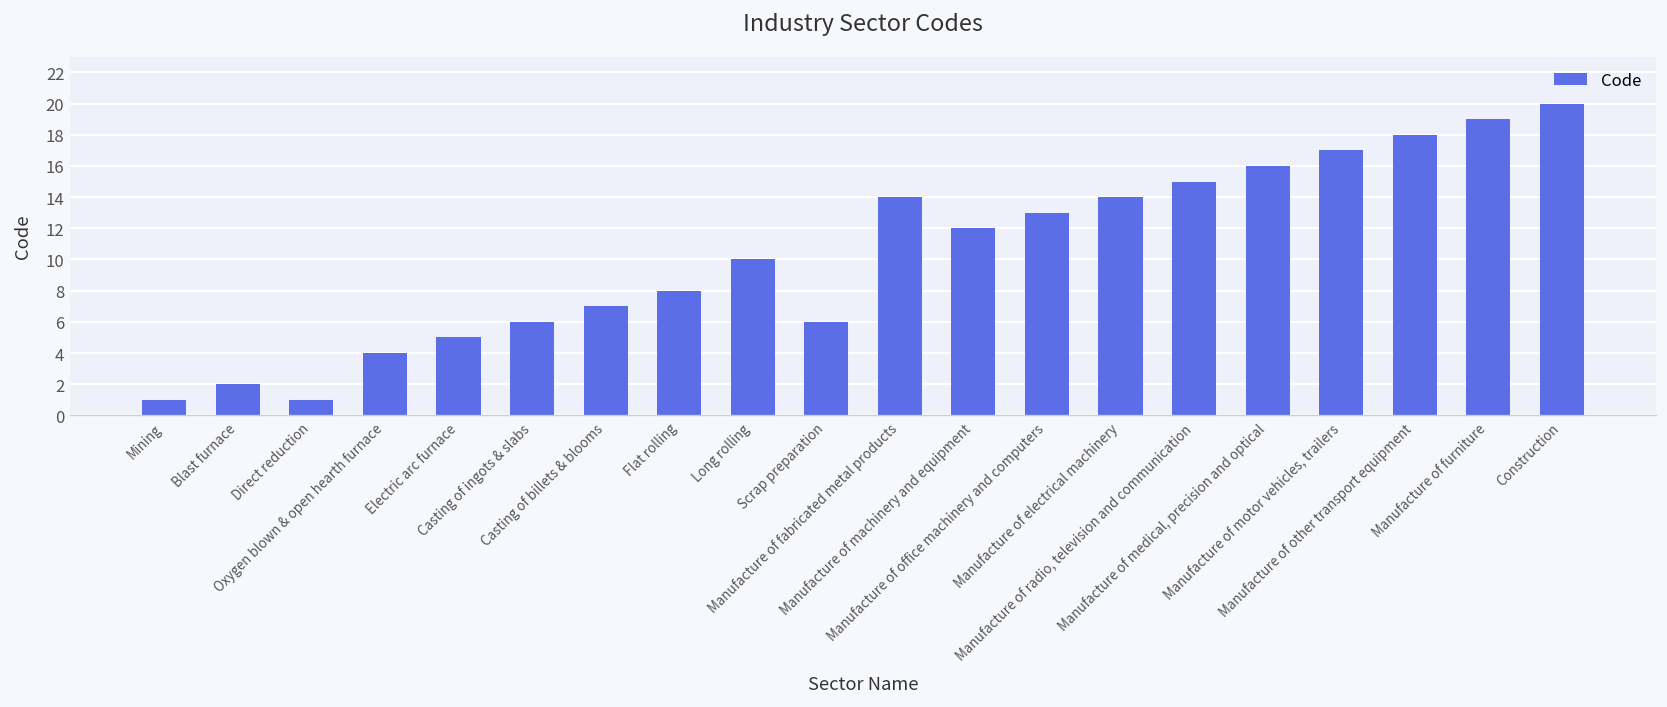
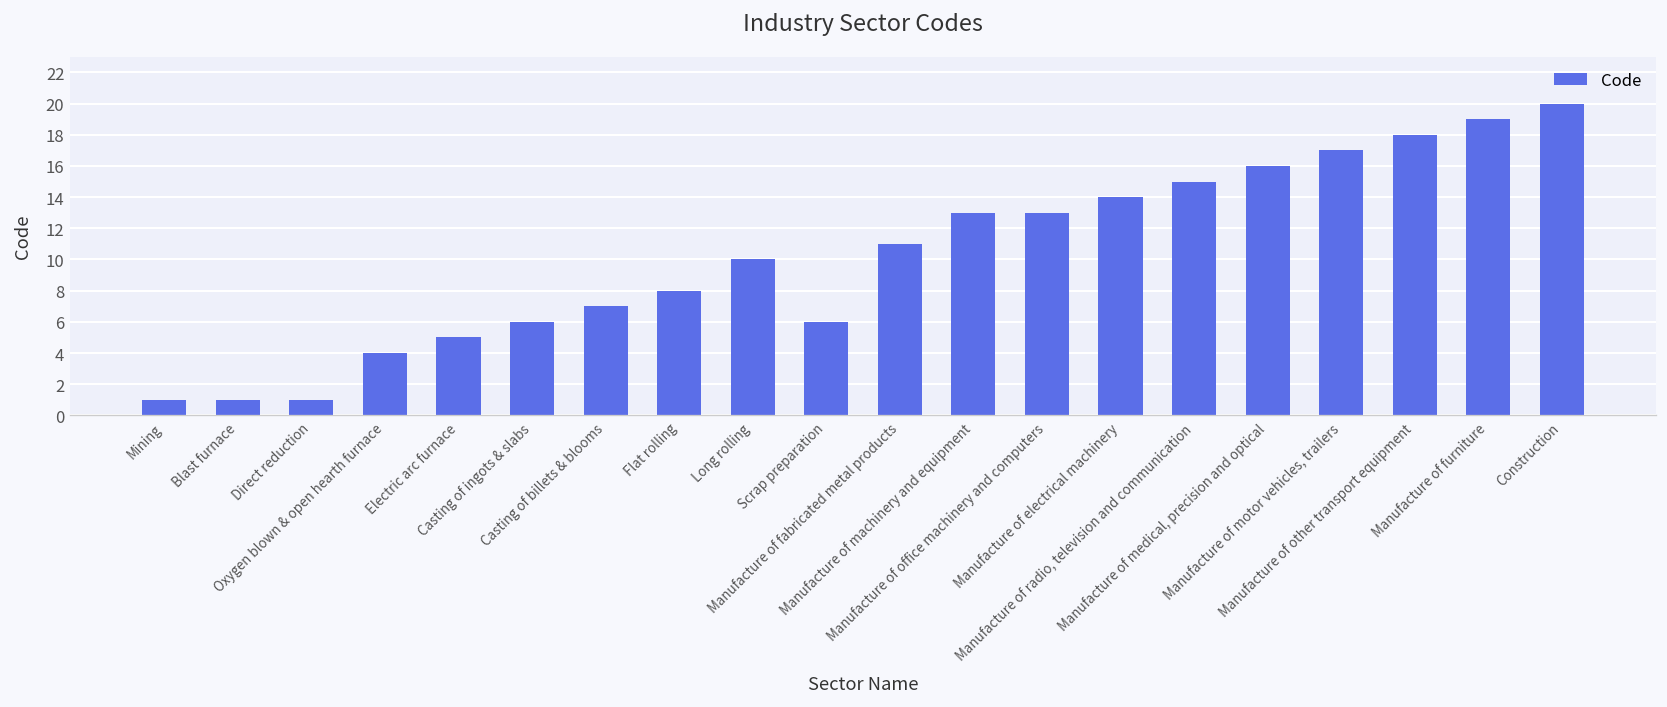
  {
    "Mining": 1,
-   "Blast furnace": 2,
+   "Blast furnace": 1,
    "Direct reduction": 1,
    "Oxygen blown & open hearth furnace": 4,
    "Electric arc furnace": 5,
    "Casting of ingots & slabs": 6,
    "Casting of billets & blooms": 7,
    "Flat rolling": 8,
    "Long rolling": 10,
    "Scrap preparation": 6,
-   "Manufacture of fabricated metal products": 14,
-   "Manufacture of machinery and equipment": 12,
+   "Manufacture of fabricated metal products": 11,
+   "Manufacture of machinery and equipment": 13,
    "Manufacture of office machinery and computers": 13,
    "Manufacture of electrical machinery": 14,
    "Manufacture of radio, television and communication": 15,
    "Manufacture of medical, precision and optical": 16,
    "Manufacture of motor vehicles, trailers": 17,
    "Manufacture of other transport equipment": 18,
    "Manufacture of furniture": 19,
    "Construction": 20
  }
